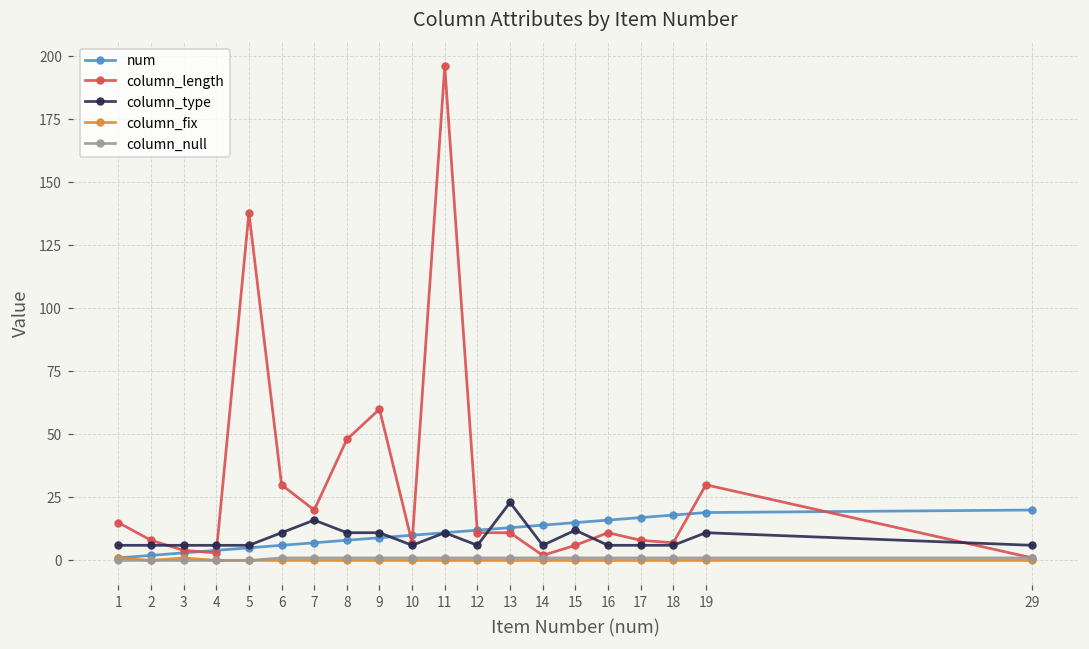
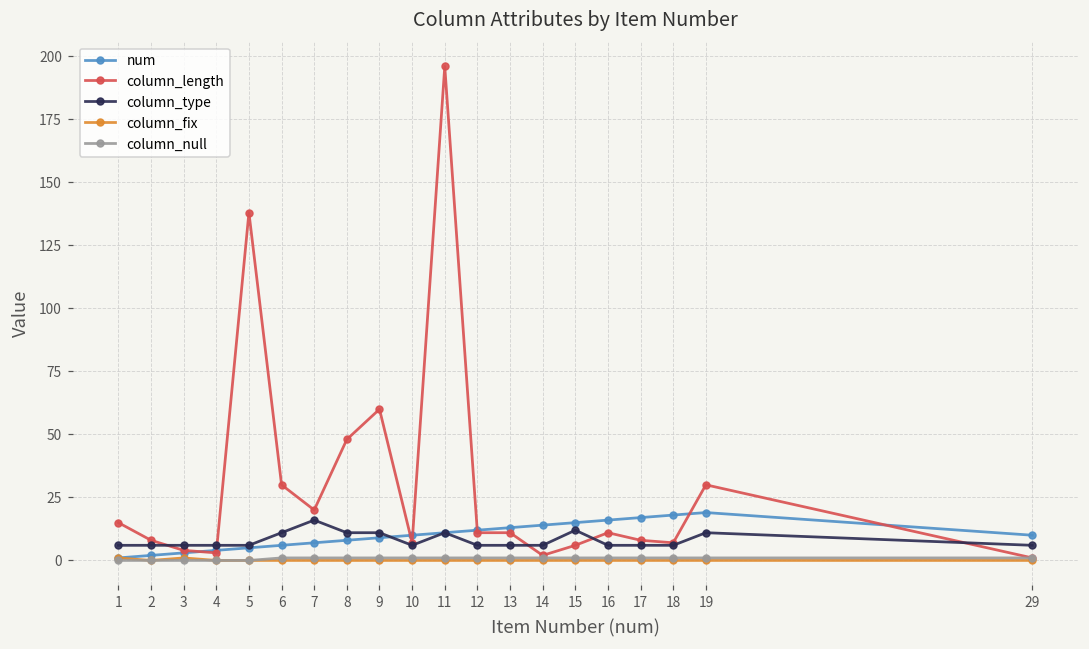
  {
    "num": {
      "2": 2,
      "6": 6,
      "7": 7,
      "8": 8,
      "9": 9,
      "10": 10,
      "13": 13,
      "14": 14,
      "15": 15,
      "16": 16,
      "17": 17,
      "18": 18,
      "19": 19,
-     "29": 20
+     "29": 10
    },
    "column_length": {
      "1": 15,
      "2": 8,
      "5": 138,
      "6": 30,
      "7": 20,
      "8": 48,
      "9": 60,
      "11": 196,
      "13": 11,
      "15": 6,
      "16": 11,
      "17": 8,
      "19": 30
    },
    "column_type": {
      "1": 6,
      "2": 6,
      "3": 6,
      "4": 6,
      "6": 11,
      "7": 16,
      "8": 11,
      "9": 11,
      "12": 6,
-     "13": 23,
+     "13": 6,
      "14": 6,
      "15": 12,
      "16": 6,
      "17": 6,
      "19": 11,
      "29": 6
    }
  }
